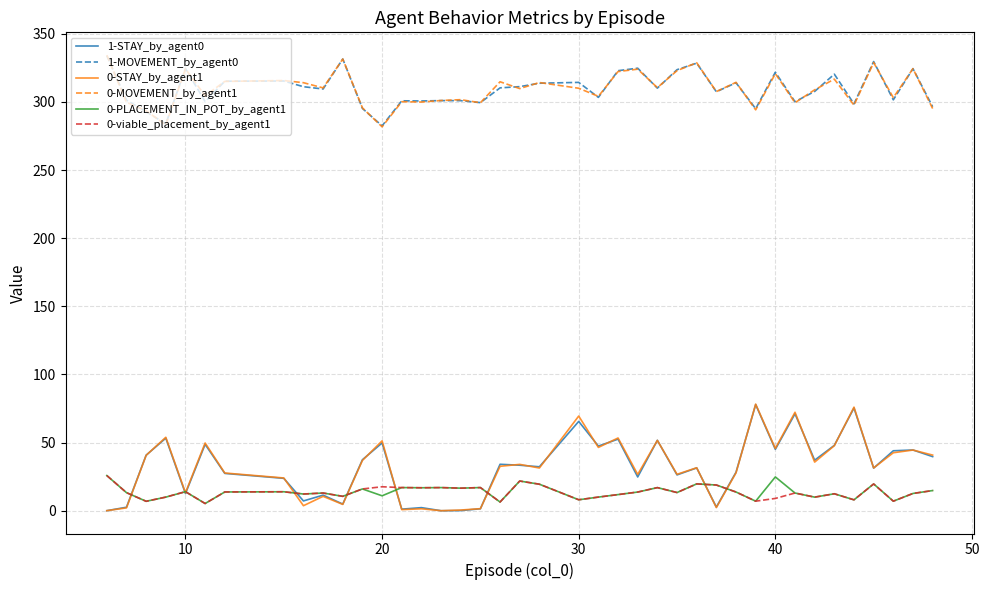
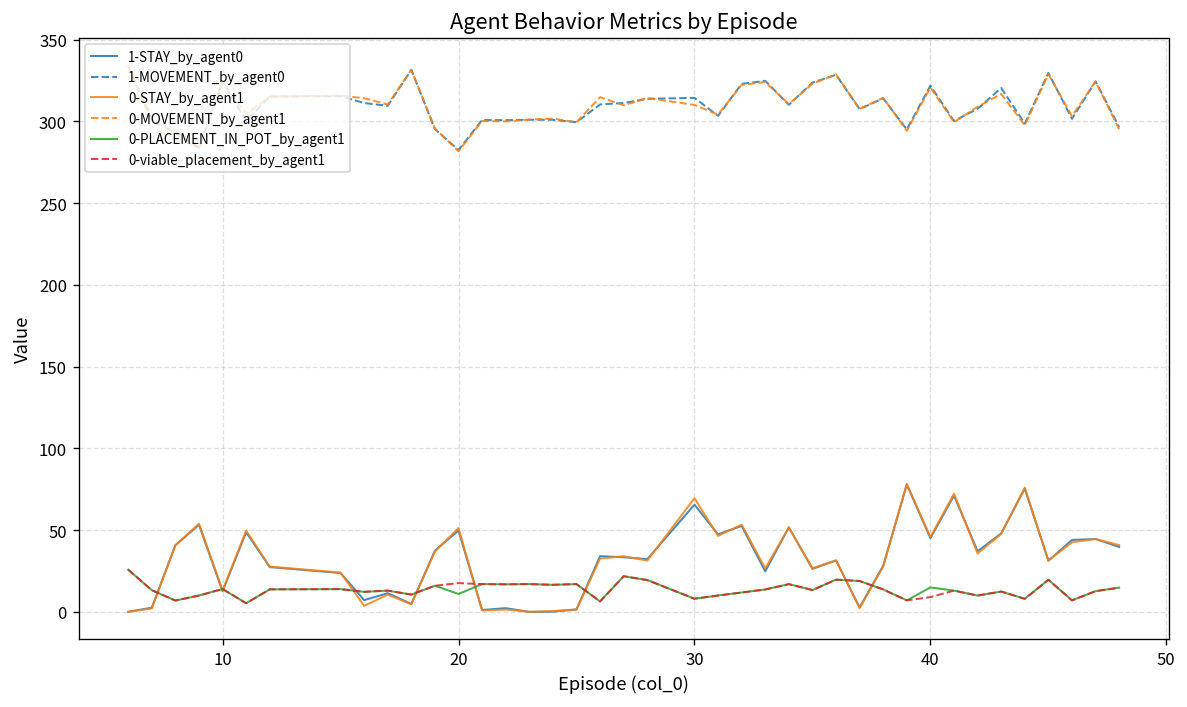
  {
    "0-PLACEMENT_IN_POT_by_agent1": {
      "20": 11,
-     "40": 25
+     "40": 15
    },
    "0-viable_placement_by_agent1": {
      "20": 18,
      "40": 9
    }
  }
